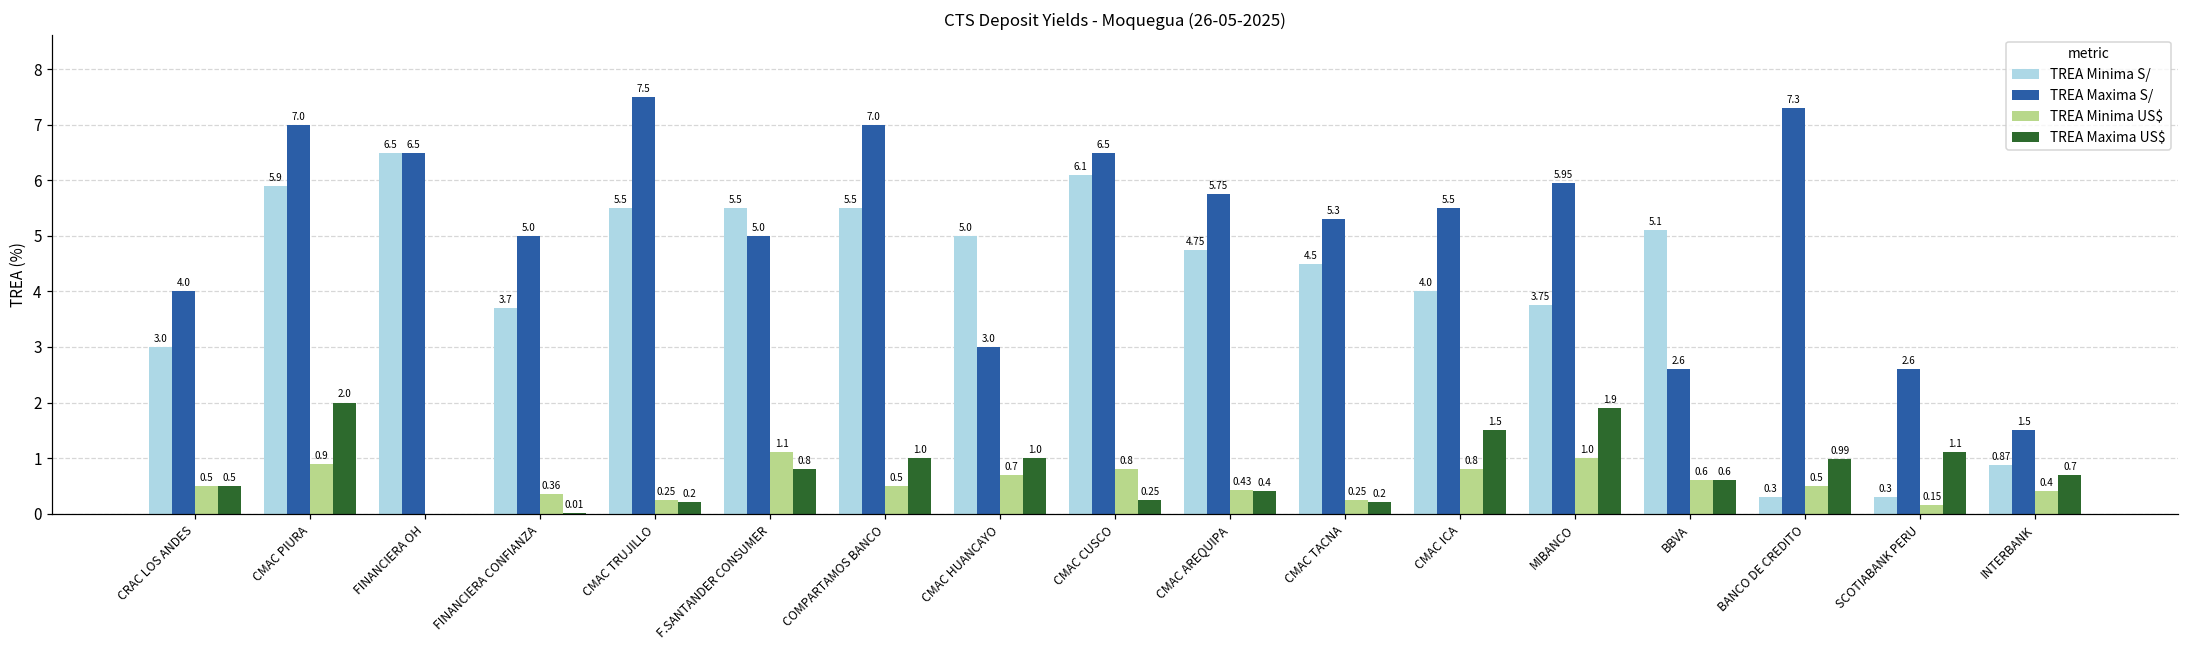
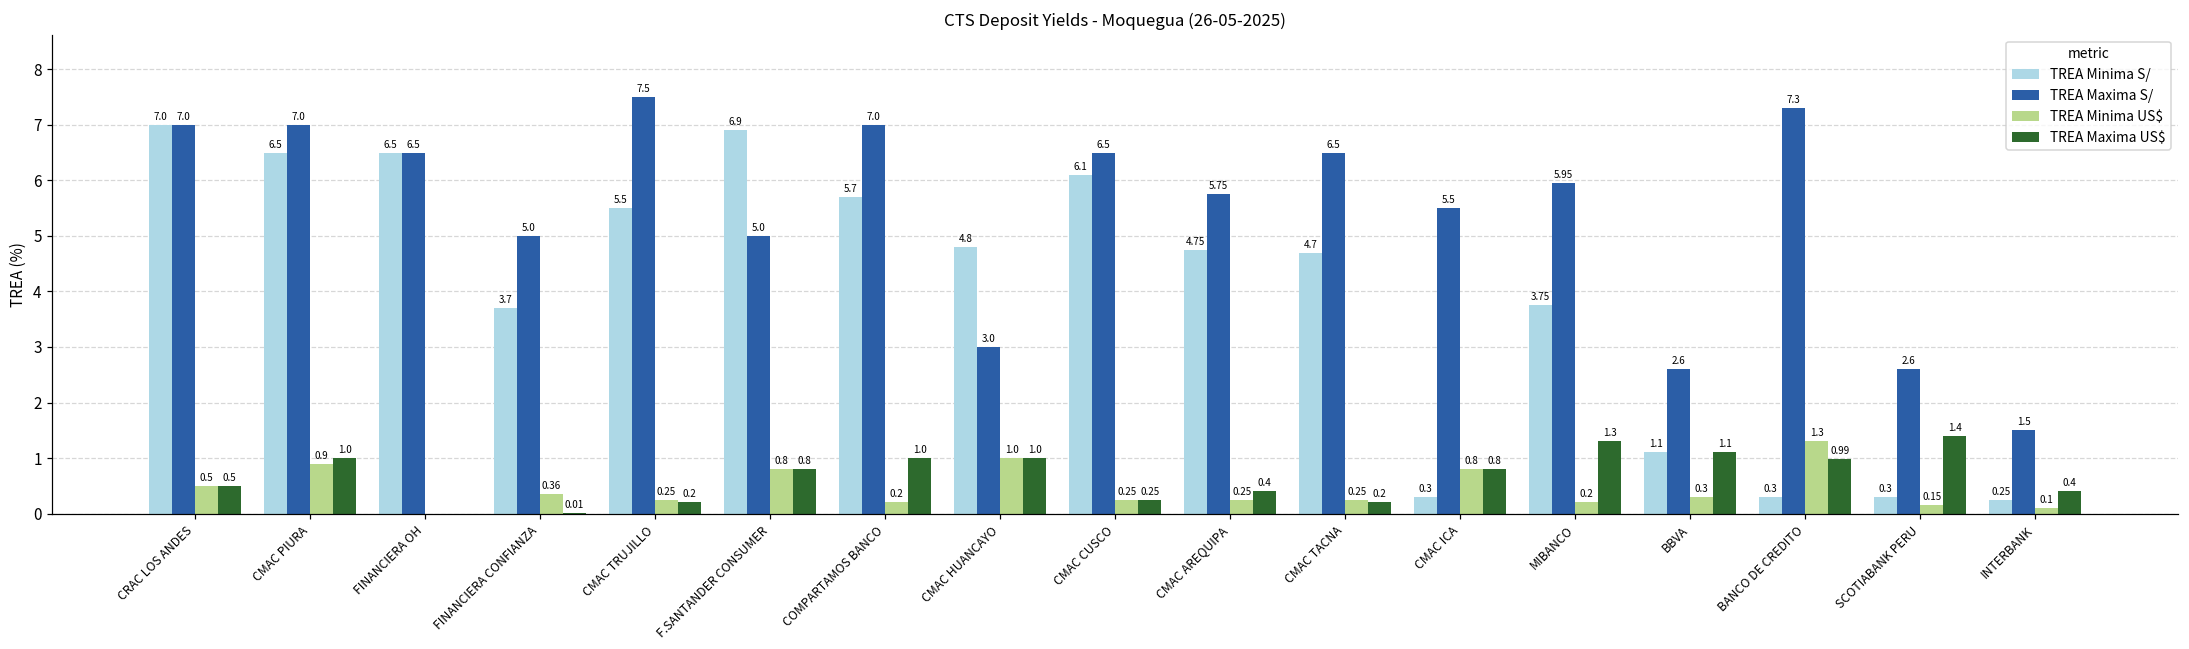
  {
    "TREA Minima S/": {
-     "CRAC LOS ANDES": 3.0,
-     "CMAC PIURA": 5.9,
+     "CRAC LOS ANDES": 7.0,
+     "CMAC PIURA": 6.5,
      "FINANCIERA OH": 6.5,
      "FINANCIERA CONFIANZA": 3.7,
      "CMAC TRUJILLO": 5.5,
-     "F.SANTANDER CONSUMER": 5.5,
-     "COMPARTAMOS BANCO": 5.5,
-     "CMAC HUANCAYO": 5.0,
+     "F.SANTANDER CONSUMER": 6.9,
+     "COMPARTAMOS BANCO": 5.7,
+     "CMAC HUANCAYO": 4.8,
      "CMAC CUSCO": 6.1,
      "CMAC AREQUIPA": 4.75,
-     "CMAC TACNA": 4.5,
-     "CMAC ICA": 4.0,
+     "CMAC TACNA": 4.7,
+     "CMAC ICA": 0.3,
      "MIBANCO": 3.75,
-     "BBVA": 5.1,
+     "BBVA": 1.1,
      "BANCO DE CREDITO": 0.3,
      "SCOTIABANK PERU": 0.3,
-     "INTERBANK": 0.87
+     "INTERBANK": 0.25
    },
    "TREA Maxima S/": {
-     "CRAC LOS ANDES": 4.0,
+     "CRAC LOS ANDES": 7.0,
      "CMAC PIURA": 7.0,
      "FINANCIERA OH": 6.5,
      "FINANCIERA CONFIANZA": 5.0,
      "CMAC TRUJILLO": 7.5,
      "F.SANTANDER CONSUMER": 5.0,
      "COMPARTAMOS BANCO": 7.0,
      "CMAC HUANCAYO": 3.0,
      "CMAC CUSCO": 6.5,
      "CMAC AREQUIPA": 5.75,
-     "CMAC TACNA": 5.3,
+     "CMAC TACNA": 6.5,
      "CMAC ICA": 5.5,
      "MIBANCO": 5.95,
      "BBVA": 2.6,
      "BANCO DE CREDITO": 7.3,
      "SCOTIABANK PERU": 2.6,
      "INTERBANK": 1.5
    },
    "TREA Minima US$": {
      "CRAC LOS ANDES": 0.5,
      "CMAC PIURA": 0.9,
      "FINANCIERA CONFIANZA": 0.36,
      "CMAC TRUJILLO": 0.25,
-     "F.SANTANDER CONSUMER": 1.1,
-     "COMPARTAMOS BANCO": 0.5,
-     "CMAC HUANCAYO": 0.7,
-     "CMAC CUSCO": 0.8,
-     "CMAC AREQUIPA": 0.43,
+     "F.SANTANDER CONSUMER": 0.8,
+     "COMPARTAMOS BANCO": 0.2,
+     "CMAC HUANCAYO": 1.0,
+     "CMAC CUSCO": 0.25,
+     "CMAC AREQUIPA": 0.25,
      "CMAC TACNA": 0.25,
      "CMAC ICA": 0.8,
-     "MIBANCO": 1.0,
-     "BBVA": 0.6,
-     "BANCO DE CREDITO": 0.5,
+     "MIBANCO": 0.2,
+     "BBVA": 0.3,
+     "BANCO DE CREDITO": 1.3,
      "SCOTIABANK PERU": 0.15,
-     "INTERBANK": 0.4
+     "INTERBANK": 0.1
    },
    "TREA Maxima US$": {
      "CRAC LOS ANDES": 0.5,
-     "CMAC PIURA": 2.0,
+     "CMAC PIURA": 1.0,
      "FINANCIERA CONFIANZA": 0.01,
      "CMAC TRUJILLO": 0.2,
      "F.SANTANDER CONSUMER": 0.8,
      "COMPARTAMOS BANCO": 1.0,
      "CMAC HUANCAYO": 1.0,
      "CMAC CUSCO": 0.25,
      "CMAC AREQUIPA": 0.4,
      "CMAC TACNA": 0.2,
-     "CMAC ICA": 1.5,
-     "MIBANCO": 1.9,
-     "BBVA": 0.6,
+     "CMAC ICA": 0.8,
+     "MIBANCO": 1.3,
+     "BBVA": 1.1,
      "BANCO DE CREDITO": 0.99,
-     "SCOTIABANK PERU": 1.1,
-     "INTERBANK": 0.7
+     "SCOTIABANK PERU": 1.4,
+     "INTERBANK": 0.4
    }
  }
